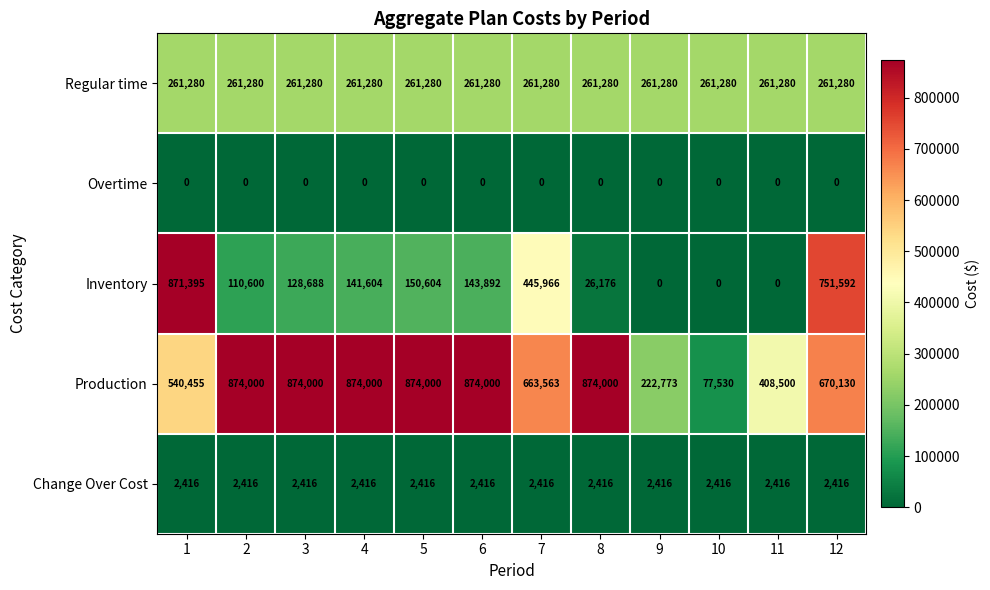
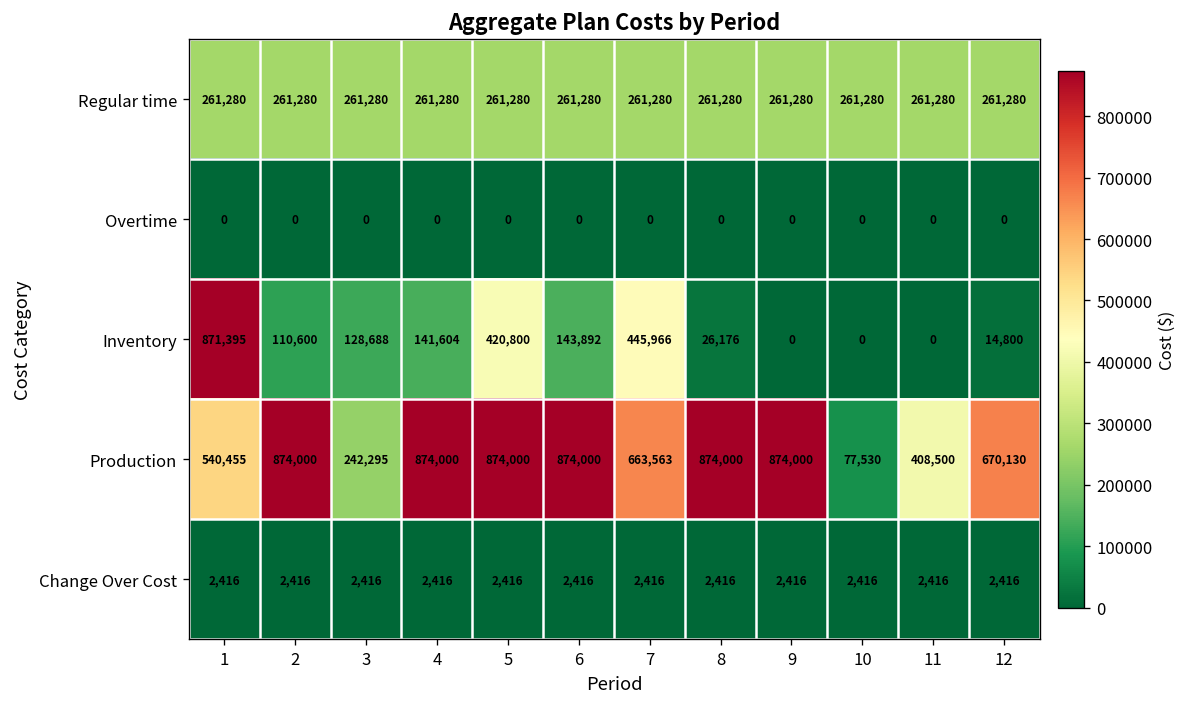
  {
    "Regular time": {
      "1": "261,280",
      "2": "261,280",
      "3": "261,280",
      "4": "261,280",
      "5": "261,280",
      "6": "261,280",
      "7": "261,280",
      "8": "261,280",
      "9": "261,280",
      "10": "261,280",
      "11": "261,280",
      "12": "261,280"
    },
    "Overtime": {
      "1": "0",
      "2": "0",
      "3": "0",
      "4": "0",
      "5": "0",
      "6": "0",
      "7": "0",
      "8": "0",
      "9": "0",
      "10": "0",
      "11": "0",
      "12": "0"
    },
    "Inventory": {
      "1": "871,395",
      "2": "110,600",
      "3": "128,688",
      "4": "141,604",
-     "5": "150,604",
+     "5": "420,800",
      "6": "143,892",
      "7": "445,966",
      "8": "26,176",
      "9": "0",
      "10": "0",
      "11": "0",
-     "12": "751,592"
+     "12": "14,800"
    },
    "Production": {
      "1": "540,455",
      "2": "874,000",
-     "3": "874,000",
+     "3": "242,295",
      "4": "874,000",
      "5": "874,000",
      "6": "874,000",
      "7": "663,563",
      "8": "874,000",
-     "9": "222,773",
+     "9": "874,000",
      "10": "77,530",
      "11": "408,500",
      "12": "670,130"
    },
    "Change Over Cost": {
      "1": "2,416",
      "2": "2,416",
      "3": "2,416",
      "4": "2,416",
      "5": "2,416",
      "6": "2,416",
      "7": "2,416",
      "8": "2,416",
      "9": "2,416",
      "10": "2,416",
      "11": "2,416",
      "12": "2,416"
    }
  }
